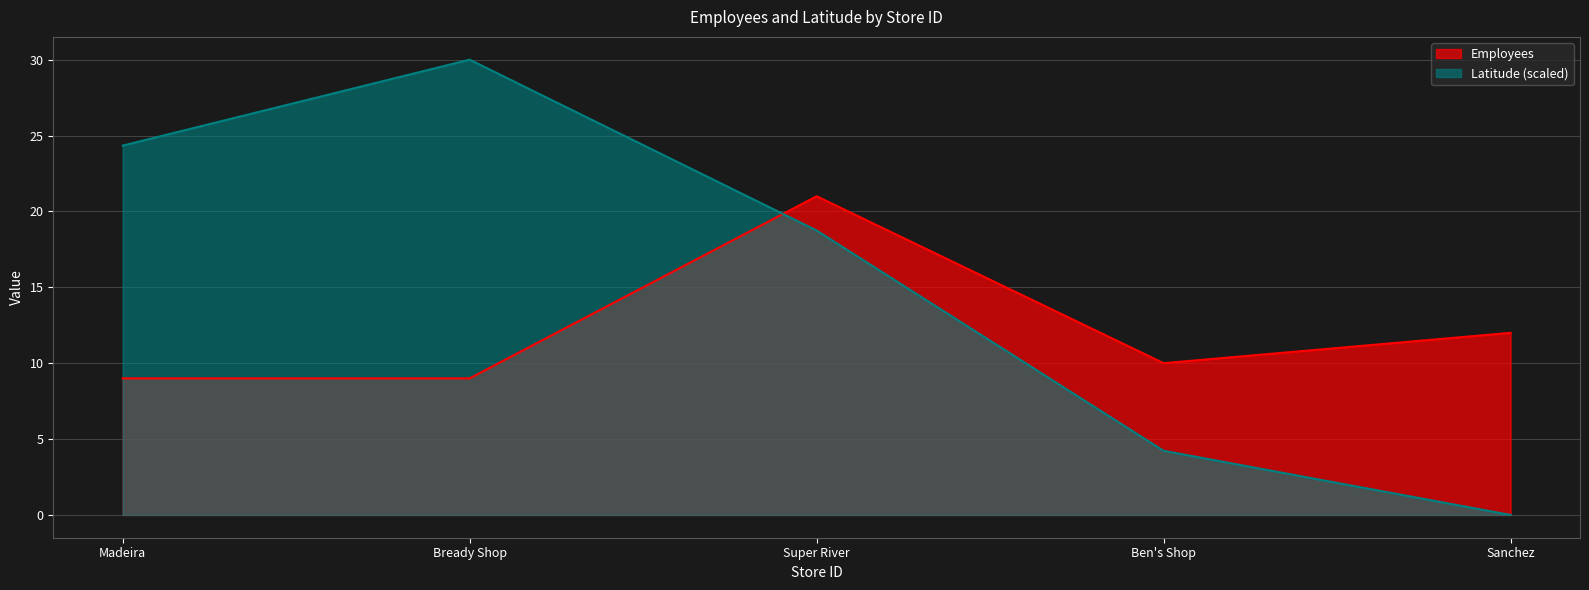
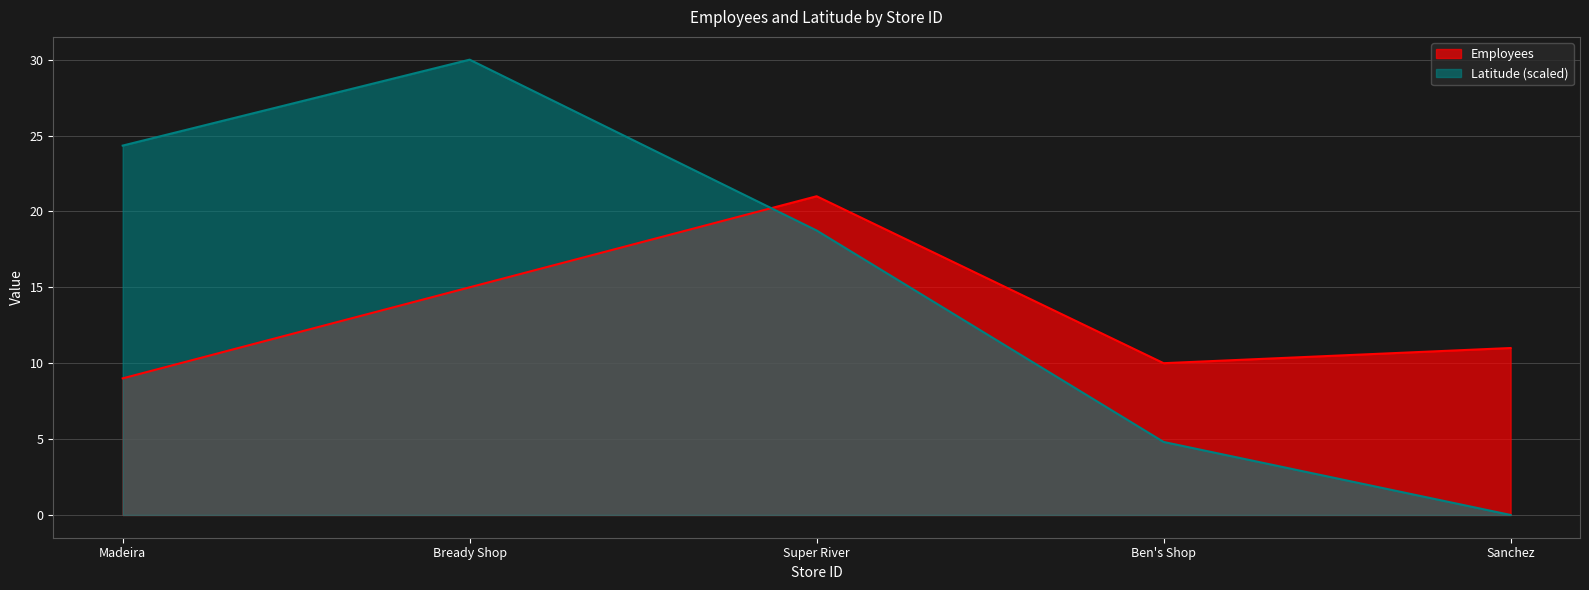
  {
    "Employees": {
      "Madeira": 9,
-     "Bready Shop": 9,
+     "Bready Shop": 15,
      "Super River": 21,
      "Ben's Shop": 10,
-     "Sanchez": 12
+     "Sanchez": 11
    },
    "Latitude (scaled)": {
      "Madeira": 24.3,
      "Bready Shop": 30.0,
      "Super River": 18.7,
-     "Ben's Shop": 4.2,
+     "Ben's Shop": 4.8,
      "Sanchez": 0.0
    }
  }
